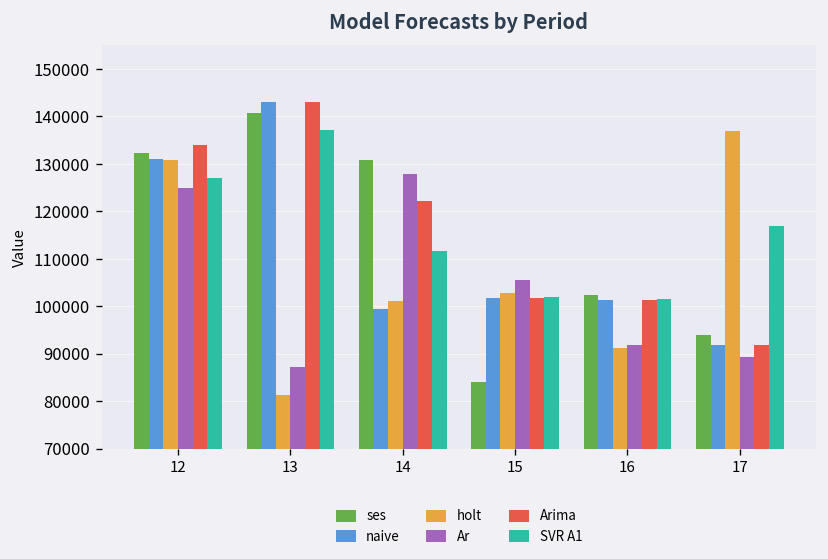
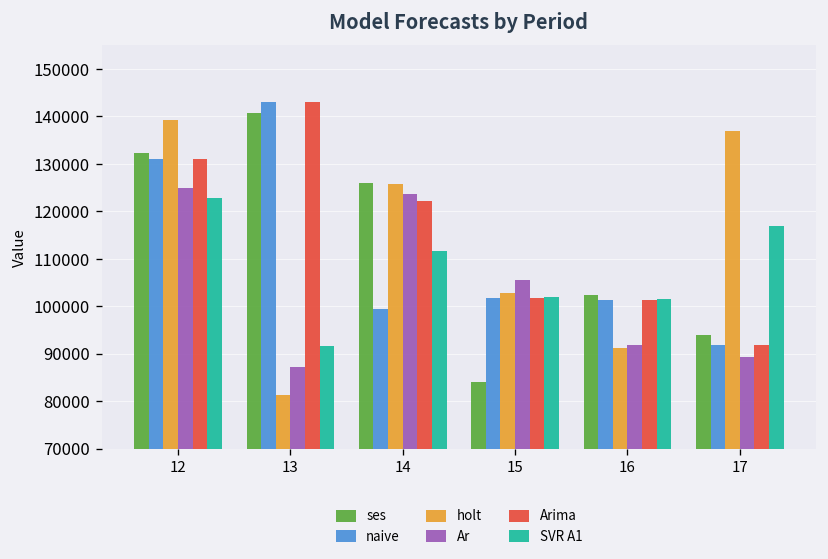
  {
    "ses": {
      "12": 132000,
      "13": 141000,
-     "14": 131000,
+     "14": 126000,
      "15": 84000,
      "16": 102000,
      "17": 94000
    },
    "naive": {
      "12": 131000,
      "13": 143000,
      "14": 99000,
      "15": 102000,
      "16": 101000,
      "17": 92000
    },
    "holt": {
-     "12": 131000,
+     "12": 139000,
      "13": 81000,
-     "14": 101000,
+     "14": 126000,
      "15": 103000,
      "16": 91000,
      "17": 137000
    },
    "Ar": {
      "12": 125000,
      "13": 87000,
-     "14": 128000,
+     "14": 124000,
      "15": 106000,
      "16": 92000,
      "17": 89000
    },
    "Arima": {
-     "12": 134000,
+     "12": 131000,
      "13": 143000,
      "14": 122000,
      "15": 102000,
      "16": 101000,
      "17": 92000
    },
    "SVR A1": {
-     "12": 127000,
-     "13": 137000,
+     "12": 123000,
+     "13": 92000,
      "14": 112000,
      "15": 102000,
      "16": 102000,
      "17": 117000
    }
  }
